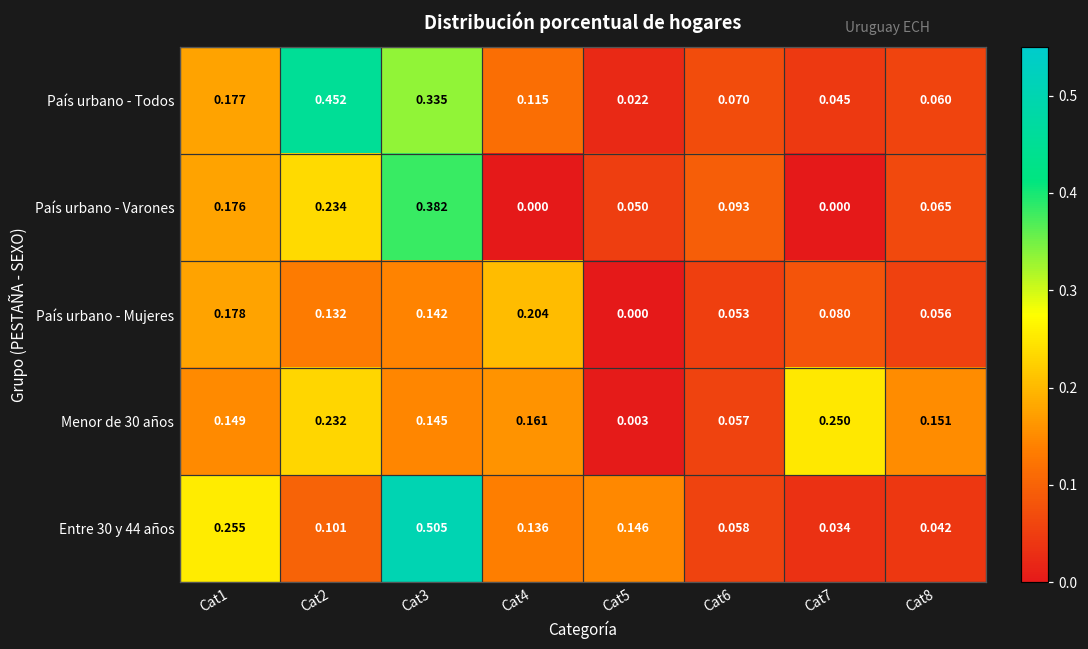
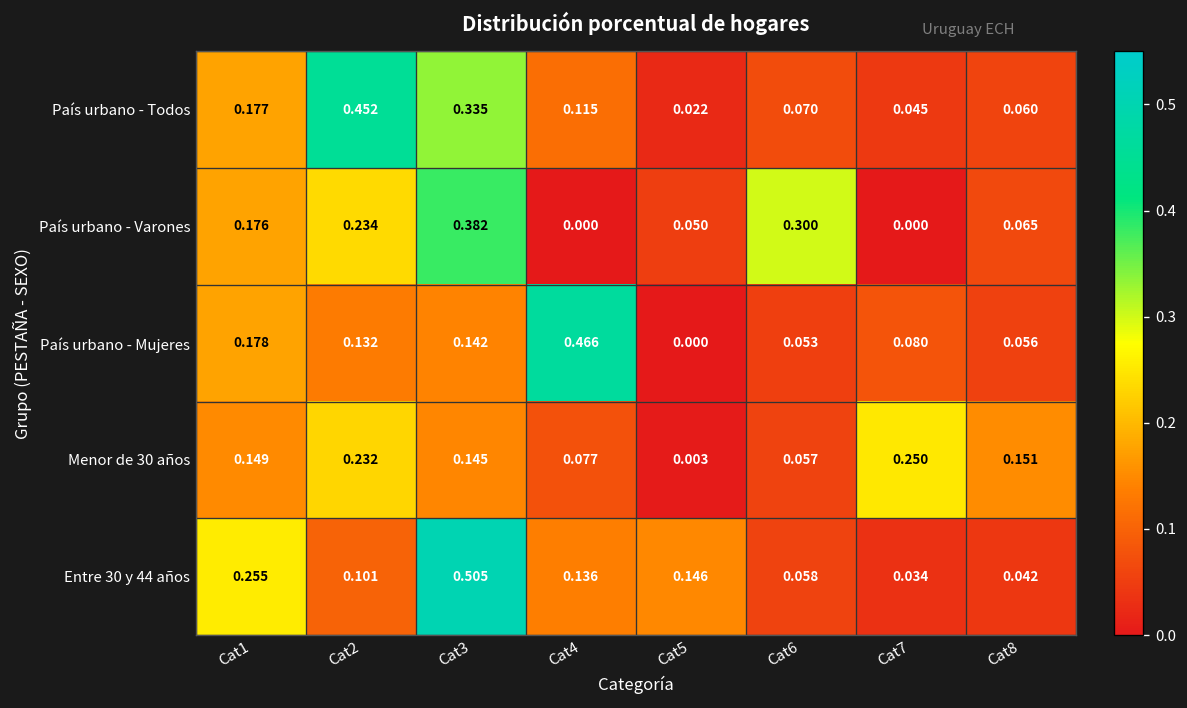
  {
    "País urbano - Todos": {
      "Cat1": 0.177,
      "Cat2": 0.452,
      "Cat3": 0.335,
      "Cat4": 0.115,
      "Cat5": 0.022,
      "Cat6": 0.070,
      "Cat7": 0.045,
      "Cat8": 0.060
    },
    "País urbano - Varones": {
      "Cat1": 0.176,
      "Cat2": 0.234,
      "Cat3": 0.382,
      "Cat4": 0.000,
      "Cat5": 0.050,
-     "Cat6": 0.093,
+     "Cat6": 0.300,
      "Cat7": 0.000,
      "Cat8": 0.065
    },
    "País urbano - Mujeres": {
      "Cat1": 0.178,
      "Cat2": 0.132,
      "Cat3": 0.142,
-     "Cat4": 0.204,
+     "Cat4": 0.466,
      "Cat5": 0.000,
      "Cat6": 0.053,
      "Cat7": 0.080,
      "Cat8": 0.056
    },
    "Menor de 30 años": {
      "Cat1": 0.149,
      "Cat2": 0.232,
      "Cat3": 0.145,
-     "Cat4": 0.161,
+     "Cat4": 0.077,
      "Cat5": 0.003,
      "Cat6": 0.057,
      "Cat7": 0.250,
      "Cat8": 0.151
    },
    "Entre 30 y 44 años": {
      "Cat1": 0.255,
      "Cat2": 0.101,
      "Cat3": 0.505,
      "Cat4": 0.136,
      "Cat5": 0.146,
      "Cat6": 0.058,
      "Cat7": 0.034,
      "Cat8": 0.042
    }
  }
